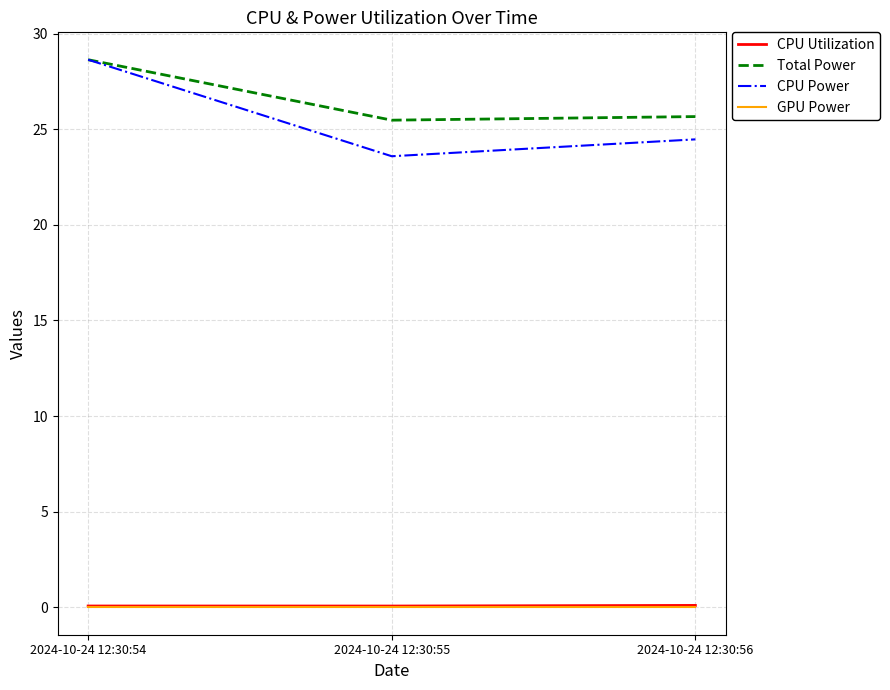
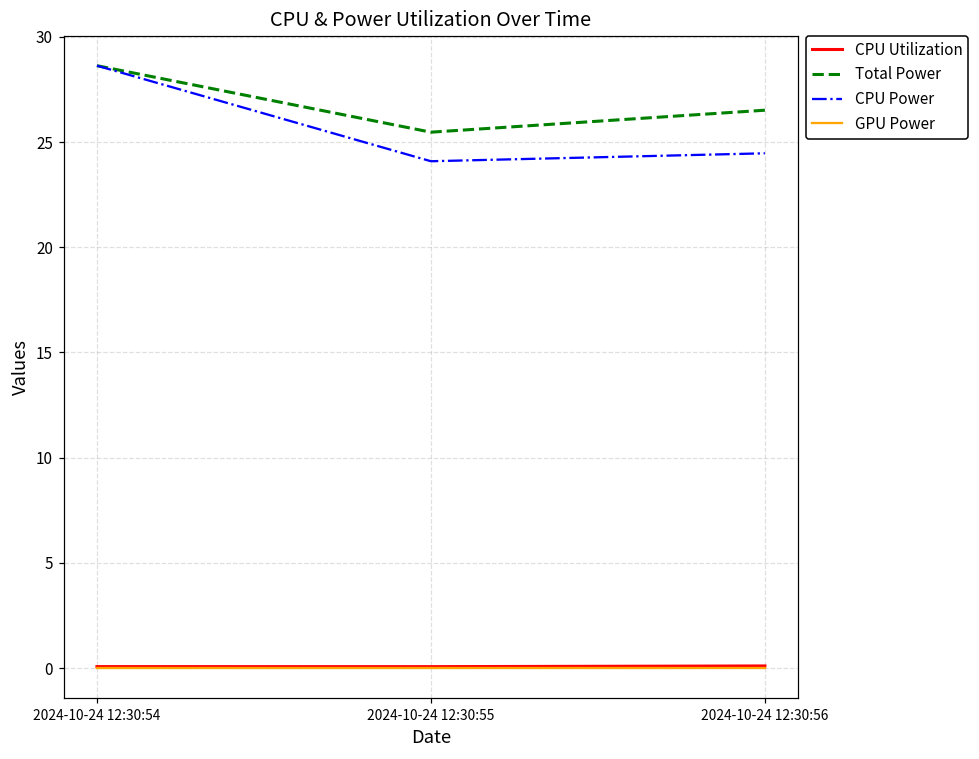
  {
    "Total Power": {
      "2024-10-24 12:30:55": 25.5,
-     "2024-10-24 12:30:56": 25.7
+     "2024-10-24 12:30:56": 26.5
    },
    "CPU Power": {
-     "2024-10-24 12:30:55": 23.6,
+     "2024-10-24 12:30:55": 24.1,
      "2024-10-24 12:30:56": 24.5
    }
  }
